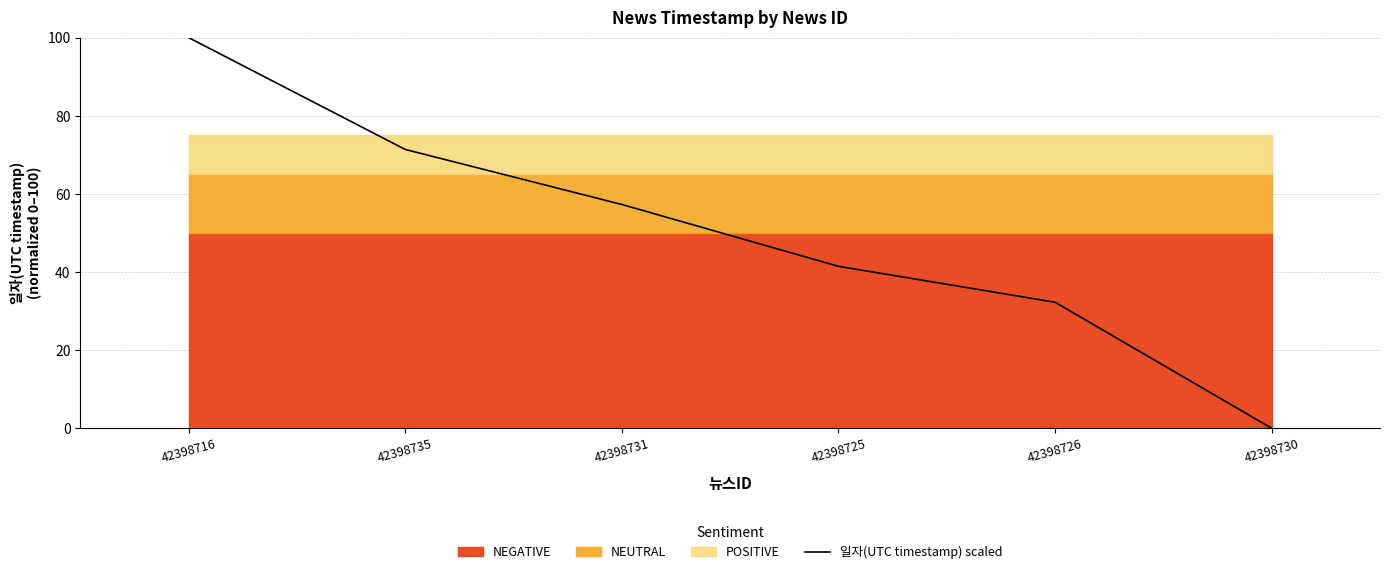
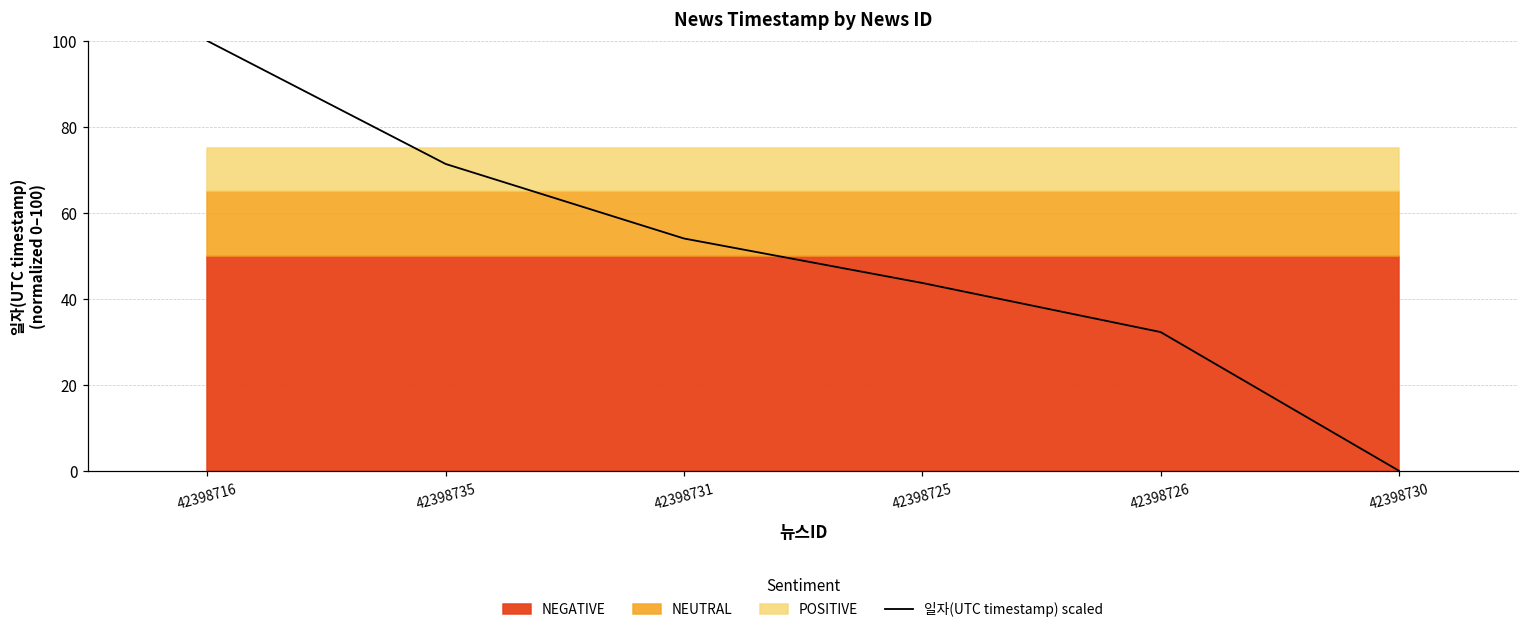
  {
    "일자(UTC timestamp) scaled": {
      "42398716": 100,
      "42398735": 71,
-     "42398731": 57,
-     "42398725": 41,
+     "42398731": 54,
+     "42398725": 44,
      "42398726": 32,
      "42398730": 0
    },
    "NEGATIVE": {
      "42398716": 50,
      "42398735": 50,
      "42398731": 50,
      "42398725": 50,
      "42398726": 50,
      "42398730": 50
    },
    "NEUTRAL": {
      "42398716": 15,
      "42398735": 15,
      "42398731": 15,
      "42398725": 15,
      "42398726": 15,
      "42398730": 15
    },
    "POSITIVE": {
      "42398716": 10,
      "42398735": 10,
      "42398731": 10,
      "42398725": 10,
      "42398726": 10,
      "42398730": 10
    }
  }
